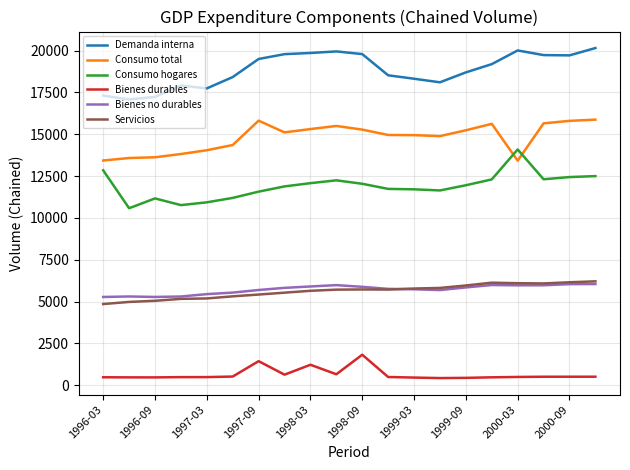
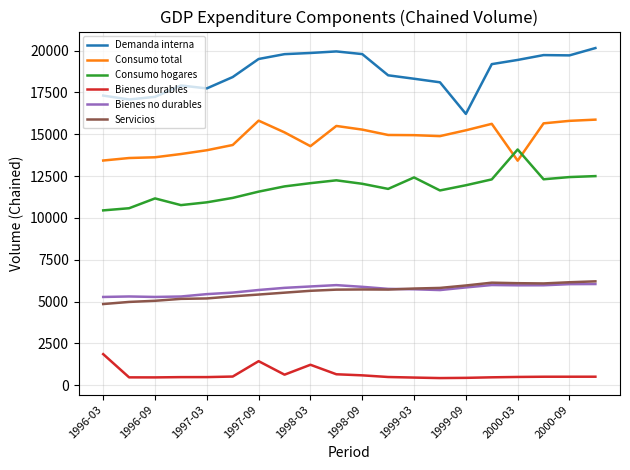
  {
    "Demanda interna": {
      "1997-03": 17700,
      "1997-09": 19500,
      "1998-03": 19900,
      "1998-09": 19800,
      "1999-03": 18300,
-     "1999-09": 18700,
-     "2000-03": 20000,
+     "1999-09": 16200,
+     "2000-03": 19400,
      "2000-09": 19700
    },
    "Consumo total": {
      "1996-03": 13400,
      "1996-09": 13600,
      "1997-03": 14000,
      "1997-09": 15800,
-     "1998-03": 15300,
+     "1998-03": 14300,
      "1998-09": 15300,
      "1999-03": 15000,
      "1999-09": 15200,
      "2000-03": 13400,
      "2000-09": 15800
    },
    "Consumo hogares": {
-     "1996-03": 12800,
+     "1996-03": 10500,
      "1996-09": 11200,
      "1997-03": 10900,
      "1997-09": 11600,
      "1998-03": 12100,
      "1998-09": 12000,
-     "1999-03": 11700,
+     "1999-03": 12400,
      "1999-09": 12000,
      "2000-03": 14100,
      "2000-09": 12400
    },
    "Bienes durables": {
-     "1996-03": 500,
+     "1996-03": 1900,
      "1996-09": 500,
      "1997-03": 500,
      "1997-09": 1400,
      "1998-03": 1200,
-     "1998-09": 1800,
+     "1998-09": 600,
      "1999-03": 500,
      "1999-09": 400,
      "2000-03": 500,
      "2000-09": 500
    },
    "Bienes no durables": {
      "1996-03": 5300,
      "1996-09": 5300,
      "1997-03": 5400,
      "1997-09": 5700,
      "1998-03": 5900,
      "1998-09": 5900
    },
    "Servicios": {
      "1996-03": 4900,
      "1996-09": 5100,
      "1997-03": 5200,
      "1997-09": 5400,
      "1998-03": 5600,
      "1998-09": 5700
    }
  }
